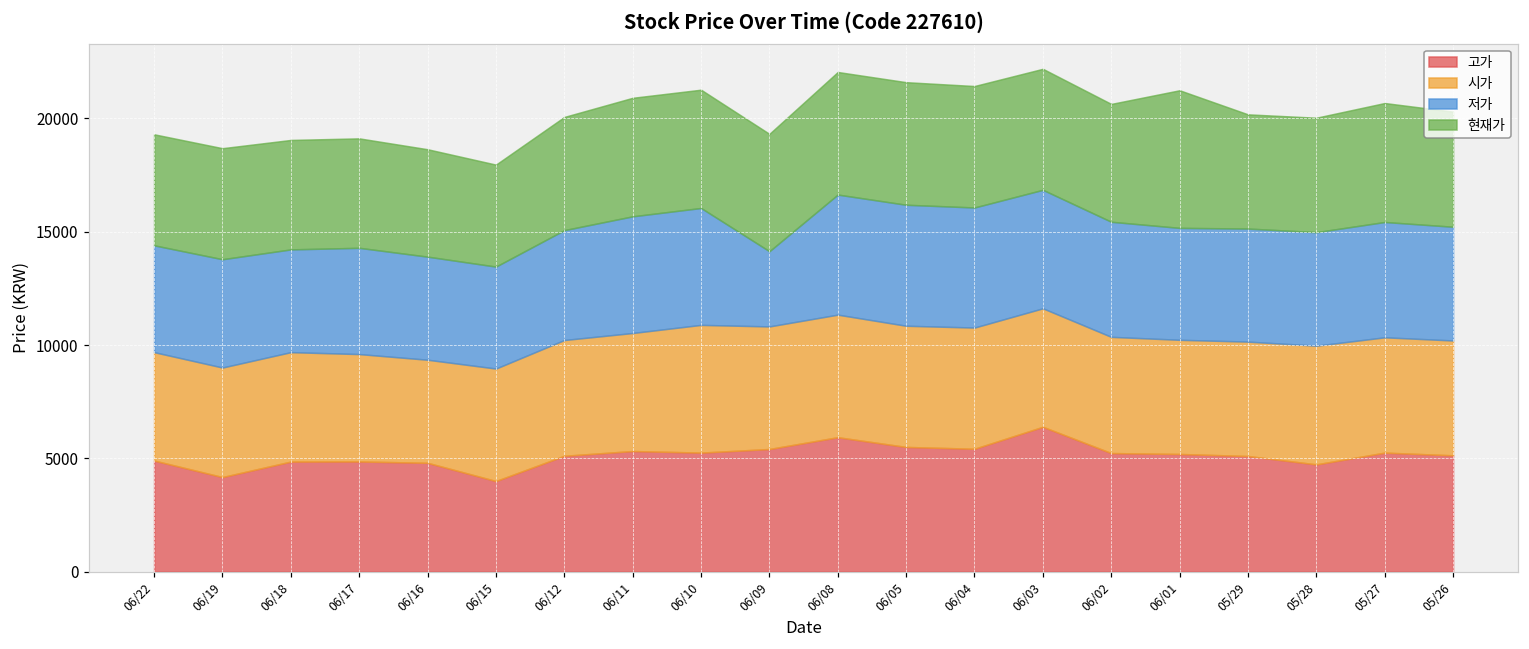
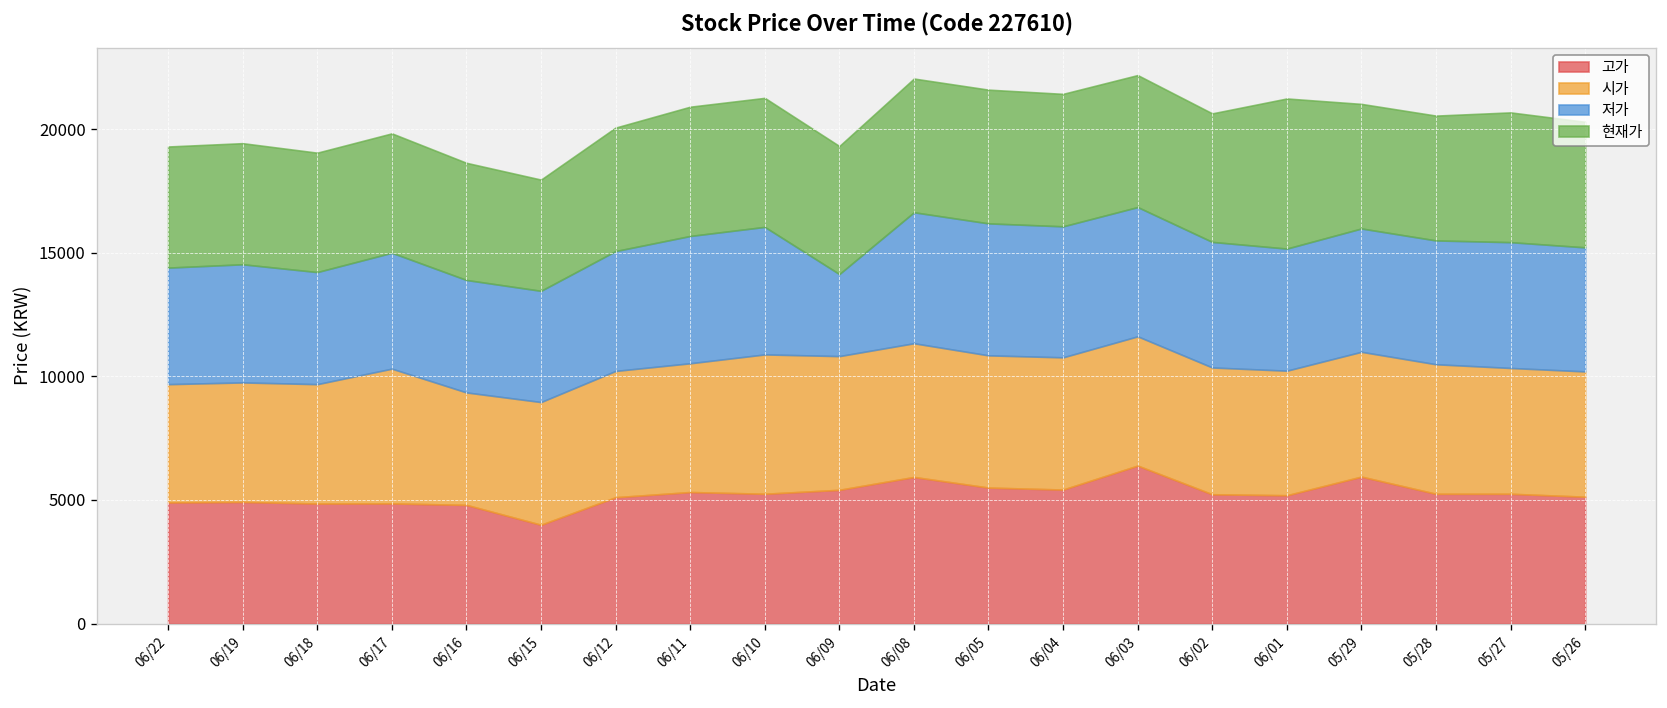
  {
    "고가": {
      "06/22": 4900,
-     "06/19": 4200,
+     "06/19": 4900,
      "06/18": 4900,
      "06/17": 4900,
      "06/16": 4800,
      "06/15": 4000,
      "06/12": 5100,
      "06/11": 5300,
      "06/10": 5300,
      "06/09": 5400,
      "06/08": 5900,
      "06/05": 5500,
      "06/04": 5400,
      "06/03": 6400,
      "06/02": 5200,
      "06/01": 5200,
-     "05/29": 5100,
-     "05/28": 4700,
+     "05/29": 5900,
+     "05/28": 5300,
      "05/27": 5300,
      "05/26": 5100
    },
    "시가": {
      "06/22": 4800,
      "06/19": 4800,
      "06/18": 4800,
-     "06/17": 4700,
+     "06/17": 5500,
      "06/16": 4600,
      "06/15": 5000,
      "06/12": 5100,
      "06/11": 5200,
      "06/10": 5600,
      "06/09": 5400,
      "06/08": 5400,
      "06/05": 5400,
      "06/04": 5400,
      "06/03": 5200,
      "06/02": 5100,
      "06/01": 5000,
      "05/29": 5100,
      "05/28": 5200,
      "05/27": 5100,
      "05/26": 5100
    },
    "저가": {
      "06/22": 4700,
      "06/19": 4800,
      "06/18": 4500,
      "06/17": 4700,
      "06/16": 4600,
      "06/15": 4500,
      "06/12": 4900,
      "06/11": 5200,
      "06/10": 5200,
      "06/09": 3300,
      "06/08": 5300,
      "06/05": 5300,
      "06/04": 5300,
      "06/03": 5200,
      "06/02": 5100,
      "06/01": 4900,
      "05/29": 5000,
      "05/28": 5000,
      "05/27": 5100,
      "05/26": 5000
    },
    "현재가": {
      "06/22": 4900,
      "06/19": 4900,
      "06/18": 4800,
      "06/17": 4800,
      "06/16": 4700,
      "06/15": 4500,
      "06/12": 5000,
      "06/11": 5200,
      "06/10": 5200,
      "06/09": 5200,
      "06/08": 5400,
      "06/05": 5400,
      "06/04": 5400,
      "06/03": 5300,
      "06/02": 5200,
      "06/01": 6100,
      "05/29": 5000,
      "05/28": 5100,
      "05/27": 5300
    }
  }
